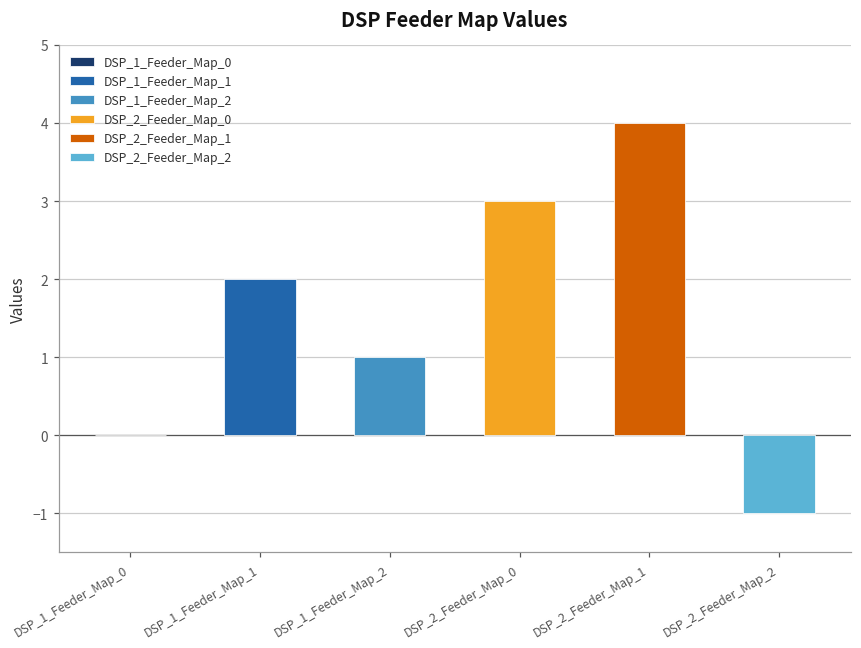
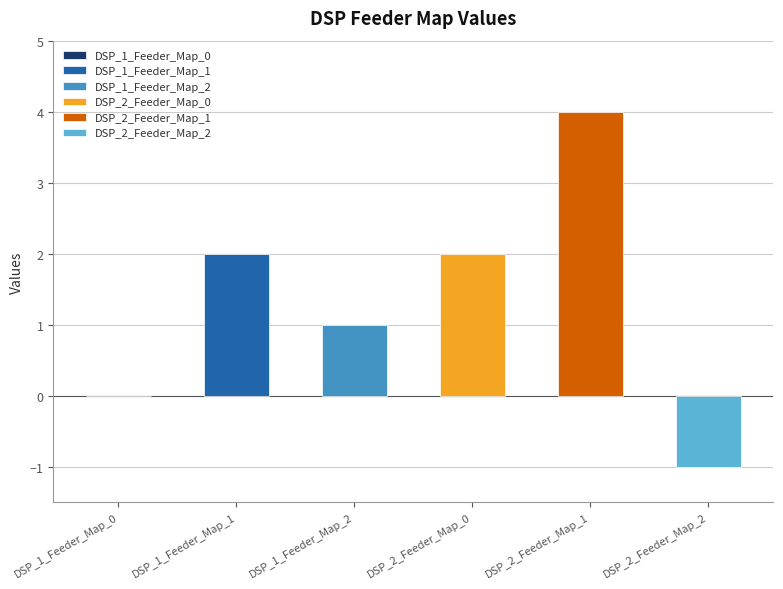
  {
    "DSP_1_Feeder_Map_0": 0,
    "DSP_1_Feeder_Map_1": 2,
    "DSP_1_Feeder_Map_2": 1,
-   "DSP_2_Feeder_Map_0": 3,
+   "DSP_2_Feeder_Map_0": 2,
    "DSP_2_Feeder_Map_1": 4,
    "DSP_2_Feeder_Map_2": -1
  }
